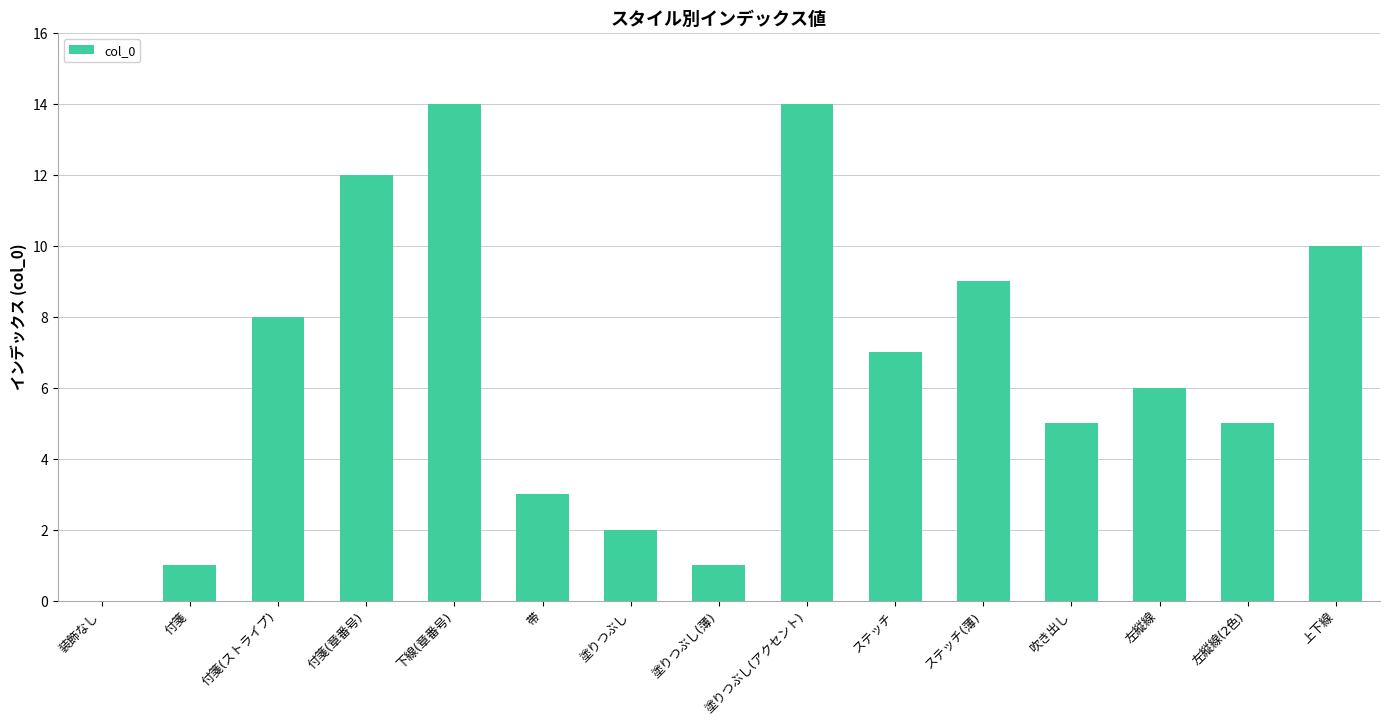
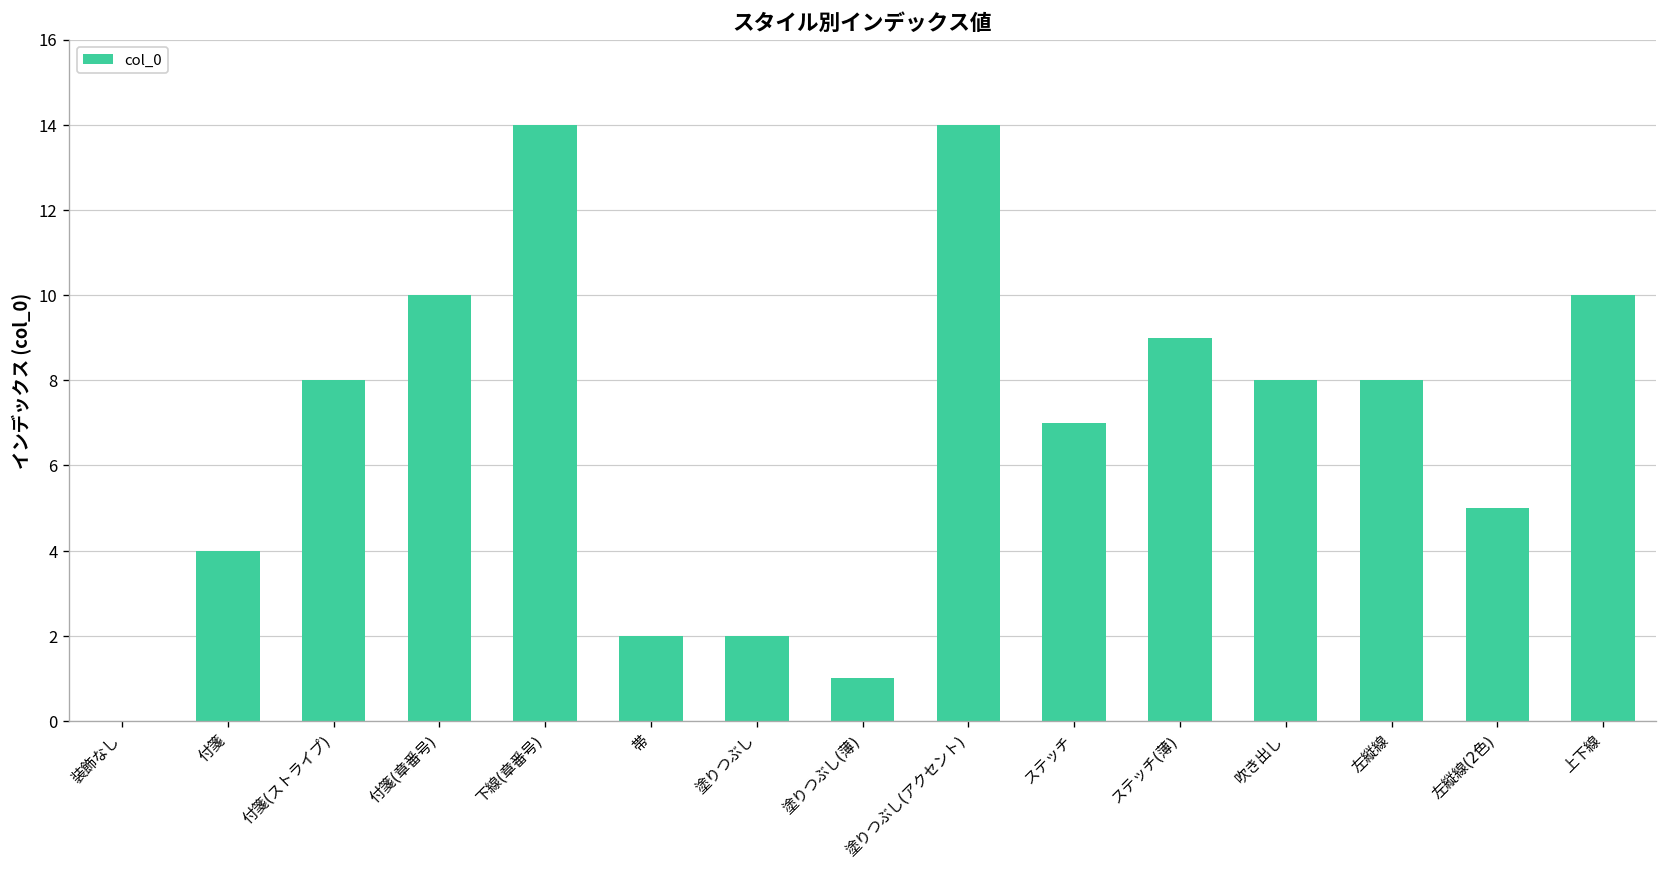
  {
    "装飾なし": 0,
-   "付箋": 1,
+   "付箋": 4,
    "付箋(ストライプ)": 8,
-   "付箋(章番号)": 12,
+   "付箋(章番号)": 10,
    "下線(章番号)": 14,
-   "帯": 3,
+   "帯": 2,
    "塗りつぶし": 2,
    "塗りつぶし(薄)": 1,
    "塗りつぶし(アクセント)": 14,
    "ステッチ": 7,
    "ステッチ(薄)": 9,
-   "吹き出し": 5,
-   "左縦線": 6,
+   "吹き出し": 8,
+   "左縦線": 8,
    "左縦線(2色)": 5,
    "上下線": 10
  }
